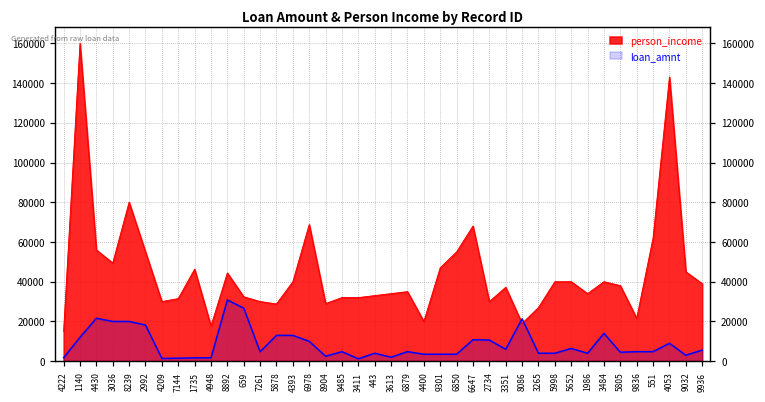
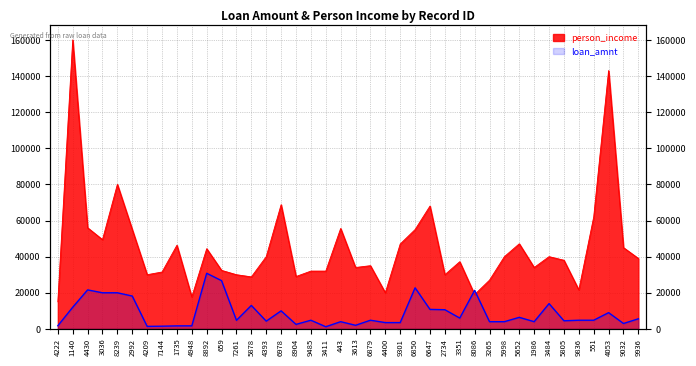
  {
    "person_income": {
      "4222": 15000,
      "1140": 160000,
      "4430": 56000,
      "3036": 49000,
      "8239": 80000,
      "2992": 55000,
      "4209": 30000,
      "7144": 32000,
      "1735": 46000,
      "4948": 18000,
      "8892": 44000,
      "659": 32000,
      "7261": 30000,
      "5878": 29000,
      "4393": 40000,
      "6978": 69000,
      "8904": 29000,
      "9485": 32000,
      "3411": 32000,
-     "443": 33000,
+     "443": 56000,
      "3613": 34000,
      "6879": 35000,
      "4400": 20000,
      "9301": 47000,
      "6850": 55000,
      "6647": 68000,
      "2734": 30000,
      "3351": 37000,
      "8086": 19000,
      "3265": 27000,
      "5998": 40000,
-     "5652": 40000,
+     "5652": 47000,
      "1986": 34000,
      "3484": 40000,
      "5805": 38000,
      "9836": 22000,
      "551": 62000,
      "4053": 143000,
      "9032": 45000,
      "9936": 39000
    },
    "loan_amnt": {
      "4222": 2000,
      "1140": 12000,
      "4430": 22000,
      "3036": 20000,
      "8239": 20000,
      "2992": 18000,
      "4209": 1000,
      "7144": 2000,
      "1735": 2000,
      "4948": 2000,
      "8892": 31000,
      "659": 27000,
      "7261": 5000,
      "5878": 13000,
-     "4393": 13000,
+     "4393": 4000,
      "6978": 10000,
      "8904": 3000,
      "9485": 5000,
      "3411": 1000,
      "443": 4000,
      "3613": 2000,
      "6879": 5000,
      "4400": 4000,
      "9301": 4000,
-     "6850": 4000,
+     "6850": 23000,
      "6647": 11000,
      "2734": 11000,
      "3351": 6000,
      "8086": 21000,
      "3265": 4000,
      "5998": 4000,
      "5652": 6000,
      "1986": 4000,
      "3484": 14000,
      "5805": 5000,
      "9836": 5000,
      "551": 5000,
      "4053": 9000,
      "9032": 3000,
      "9936": 6000
    }
  }
